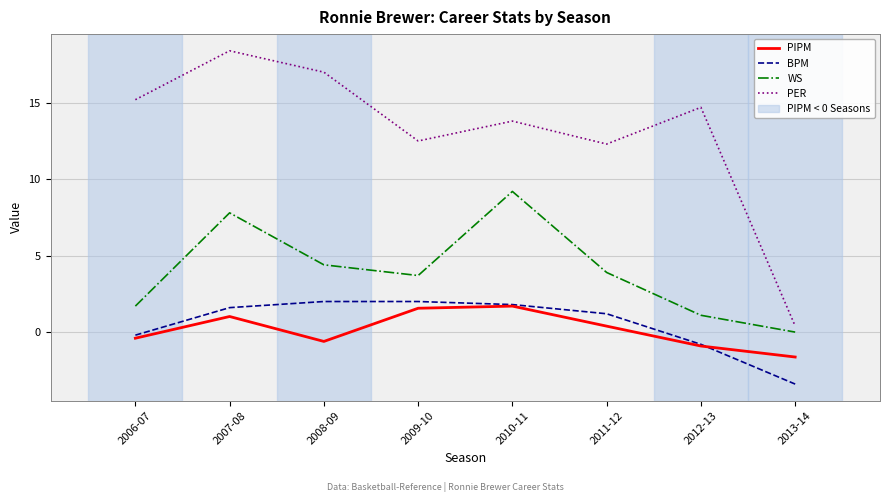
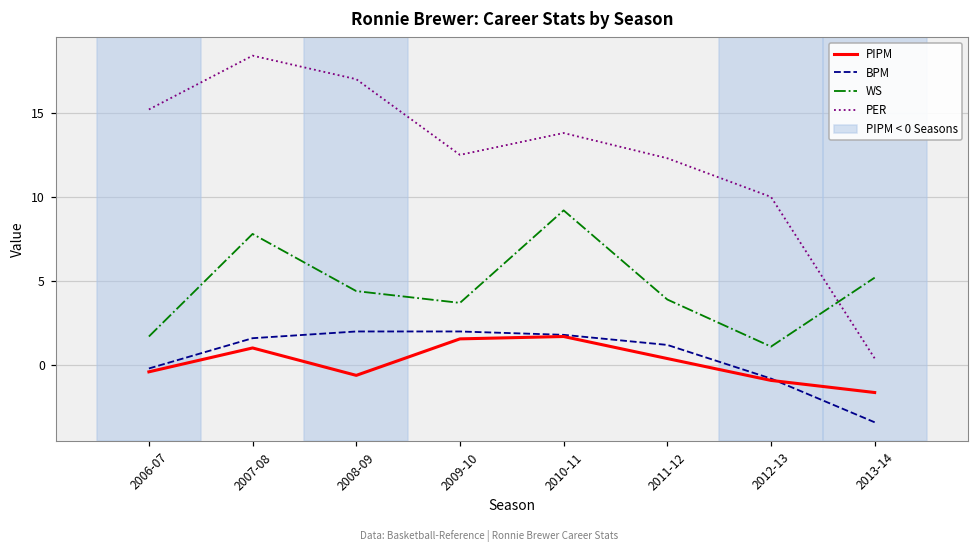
  {
    "PIPM": {
      "2006-07": -0.4,
      "2007-08": 1.0,
      "2008-09": -0.6,
      "2009-10": 1.6,
      "2011-12": 0.4,
      "2013-14": -1.6
    },
    "BPM": {
      "2006-07": -0.2,
      "2007-08": 1.6,
      "2008-09": 2.0,
      "2009-10": 2.0,
      "2011-12": 1.2,
      "2013-14": -3.4
    },
    "WS": {
      "2006-07": 1.7,
      "2007-08": 7.8,
      "2008-09": 4.4,
      "2009-10": 3.7,
      "2010-11": 9.2,
      "2011-12": 3.9,
      "2012-13": 1.1,
-     "2013-14": 0.0
+     "2013-14": 5.2
    },
    "PER": {
      "2006-07": 15.2,
      "2007-08": 18.4,
      "2008-09": 17.0,
      "2009-10": 12.5,
      "2010-11": 13.8,
      "2011-12": 12.3,
-     "2012-13": 14.7,
+     "2012-13": 10.0,
      "2013-14": 0.4
    }
  }
